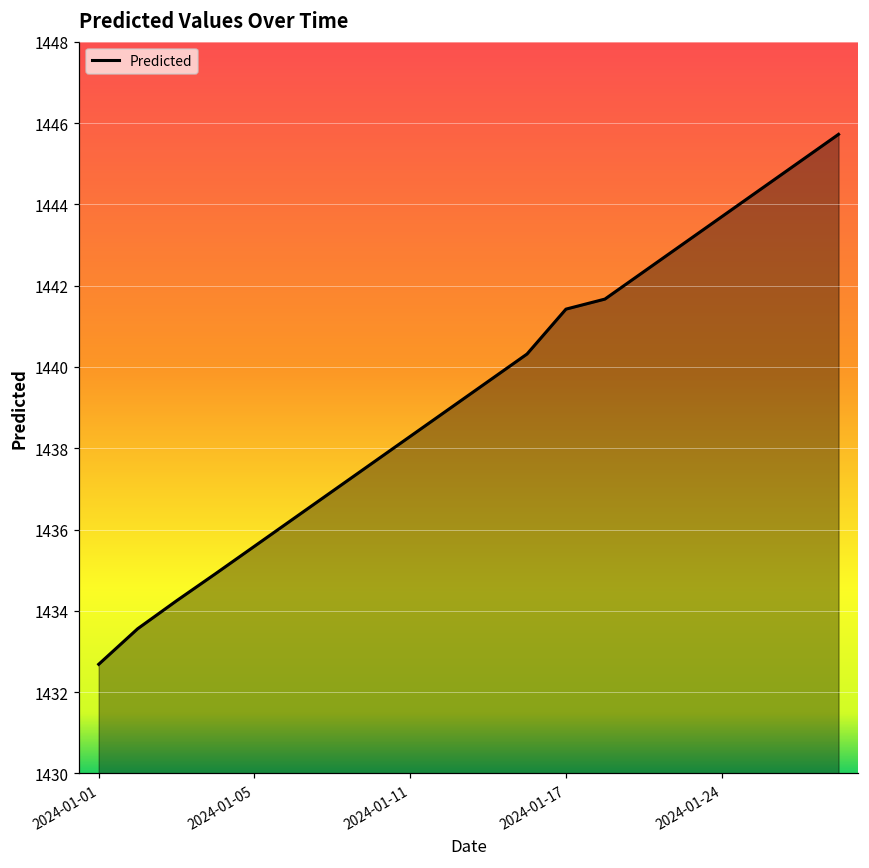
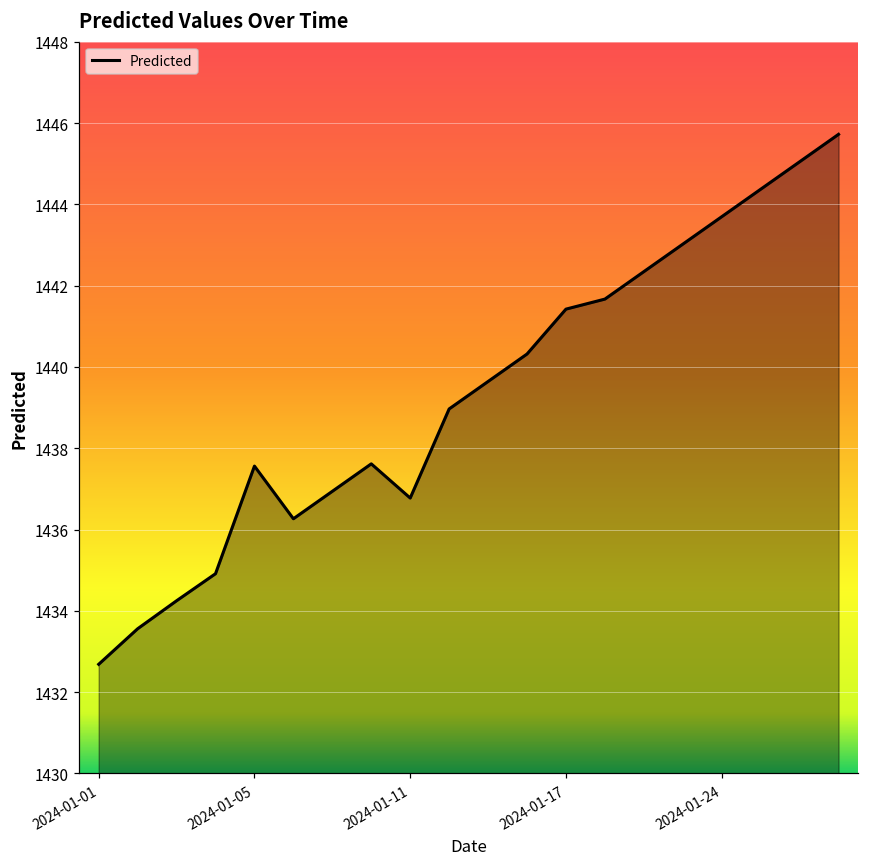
  {
    "2024-01-01": 1432.7,
-   "2024-01-05": 1435.6,
-   "2024-01-11": 1438.3,
+   "2024-01-05": 1437.6,
+   "2024-01-11": 1436.8,
    "2024-01-17": 1441.4,
    "2024-01-24": 1443.7
  }
